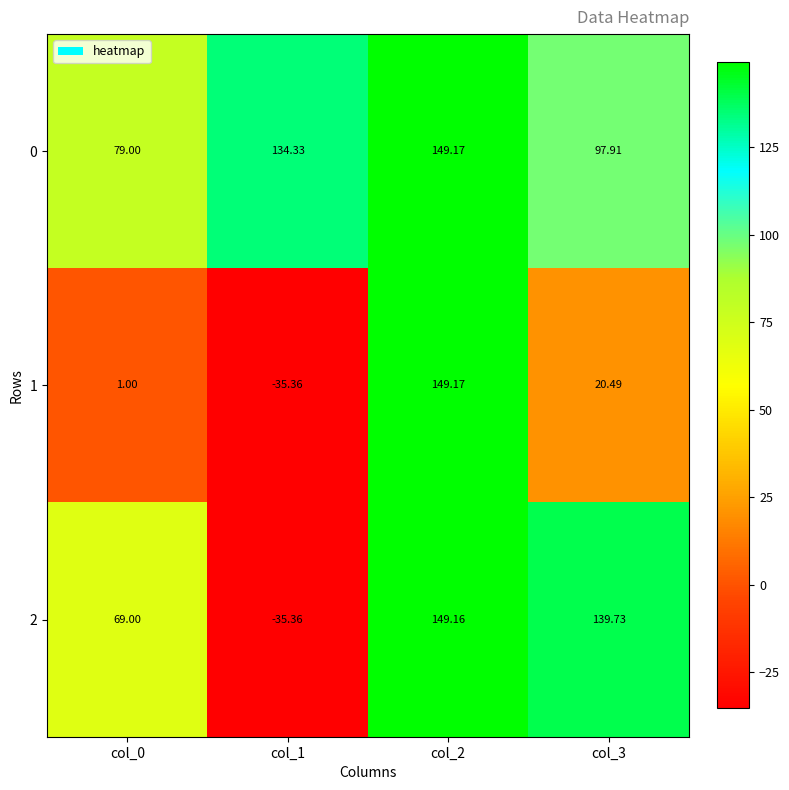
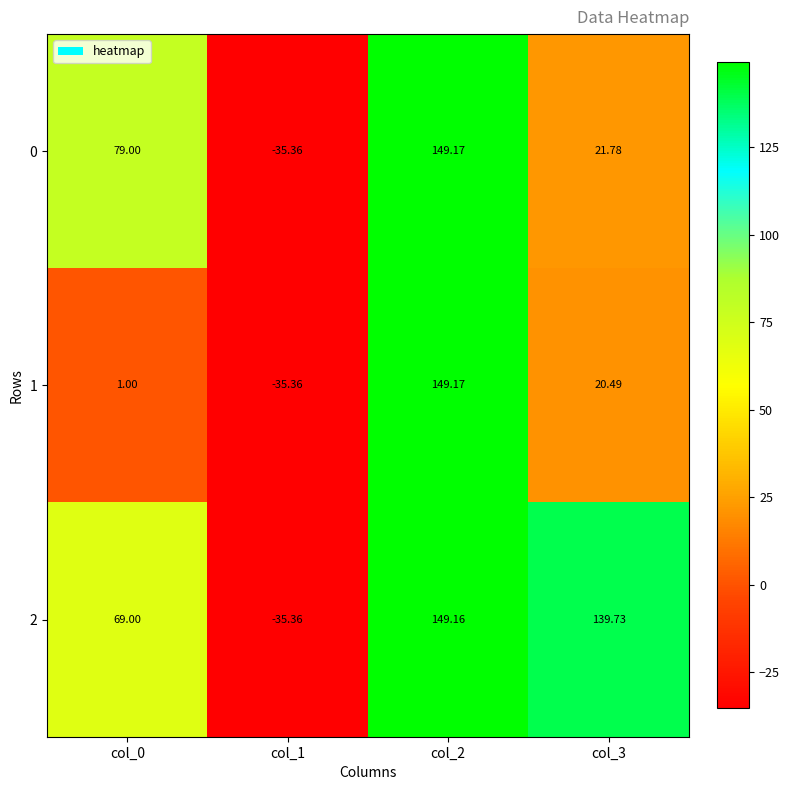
  {
    "0": {
      "col_0": 79.00,
-     "col_1": 134.33,
+     "col_1": -35.36,
      "col_2": 149.17,
-     "col_3": 97.91
+     "col_3": 21.78
    },
    "1": {
      "col_0": 1.00,
      "col_1": -35.36,
      "col_2": 149.17,
      "col_3": 20.49
    },
    "2": {
      "col_0": 69.00,
      "col_1": -35.36,
      "col_2": 149.16,
      "col_3": 139.73
    }
  }
